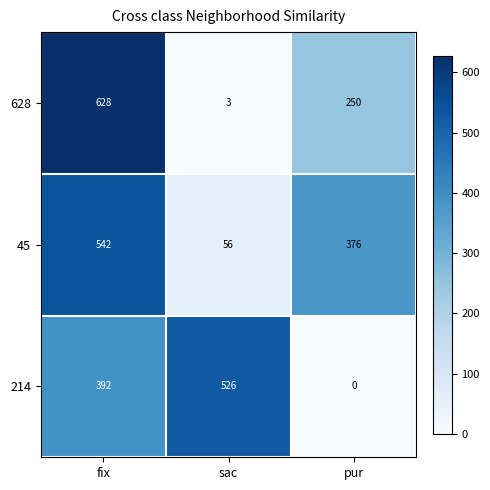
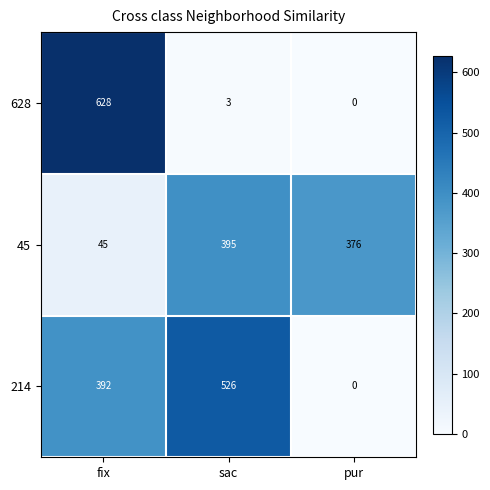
  {
    "628": {
      "fix": 628,
      "sac": 3,
-     "pur": 250
+     "pur": 0
    },
    "45": {
-     "fix": 542,
-     "sac": 56,
+     "fix": 45,
+     "sac": 395,
      "pur": 376
    },
    "214": {
      "fix": 392,
      "sac": 526,
      "pur": 0
    }
  }
